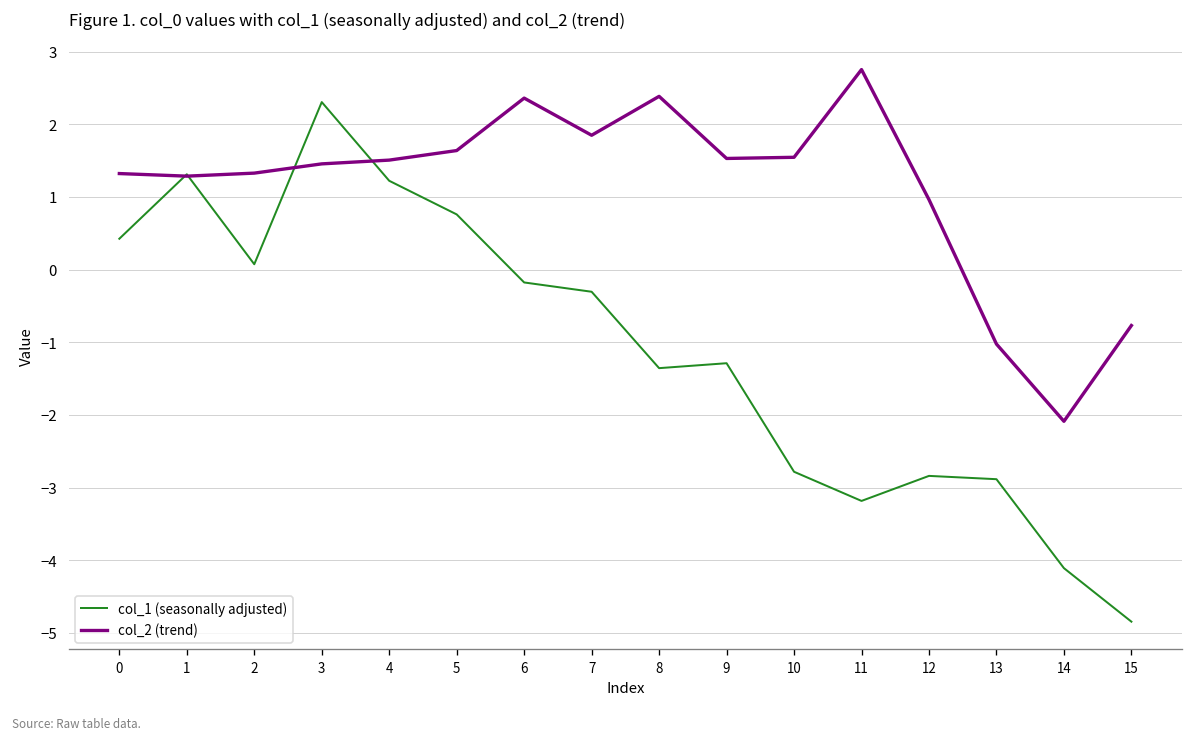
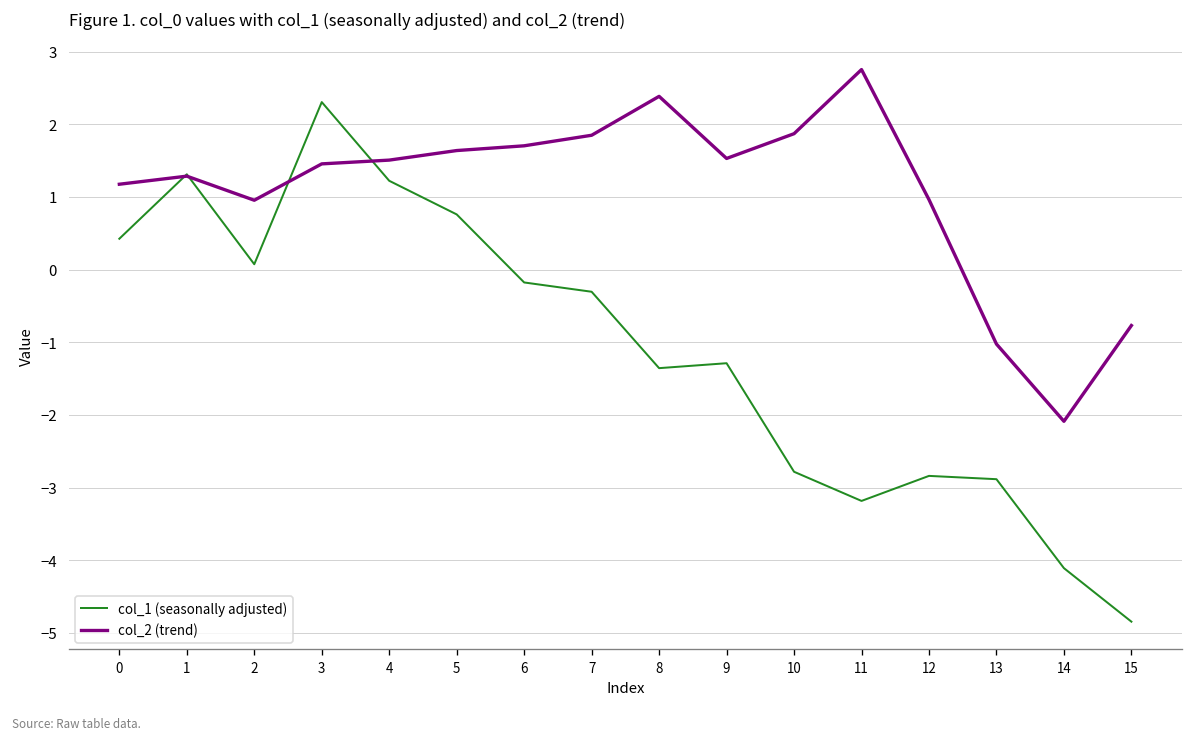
  {
    "col_1 (seasonally adjusted)": {
      "0": 0.4,
      "2": 0.1,
      "3": 2.3,
      "4": 1.2,
      "5": 0.8,
      "6": -0.2,
      "7": -0.3,
      "8": -1.4,
      "9": -1.3,
      "10": -2.8,
      "11": -3.2,
      "12": -2.8,
      "13": -2.9,
      "14": -4.1,
      "15": -4.8
    },
    "col_2 (trend)": {
-     "0": 1.3,
-     "2": 1.3,
+     "0": 1.2,
+     "2": 1.0,
      "3": 1.5,
      "4": 1.5,
      "5": 1.6,
-     "6": 2.4,
+     "6": 1.7,
      "7": 1.8,
      "8": 2.4,
      "9": 1.5,
-     "10": 1.5,
+     "10": 1.9,
      "11": 2.8,
      "12": 1.0,
      "13": -1.0,
      "14": -2.1,
      "15": -0.8
    }
  }
